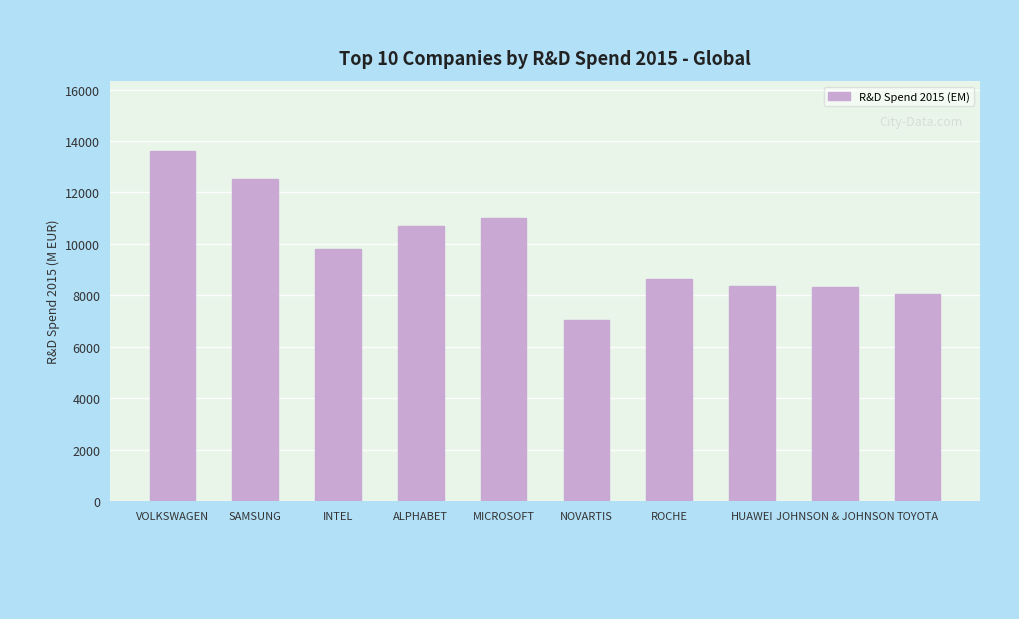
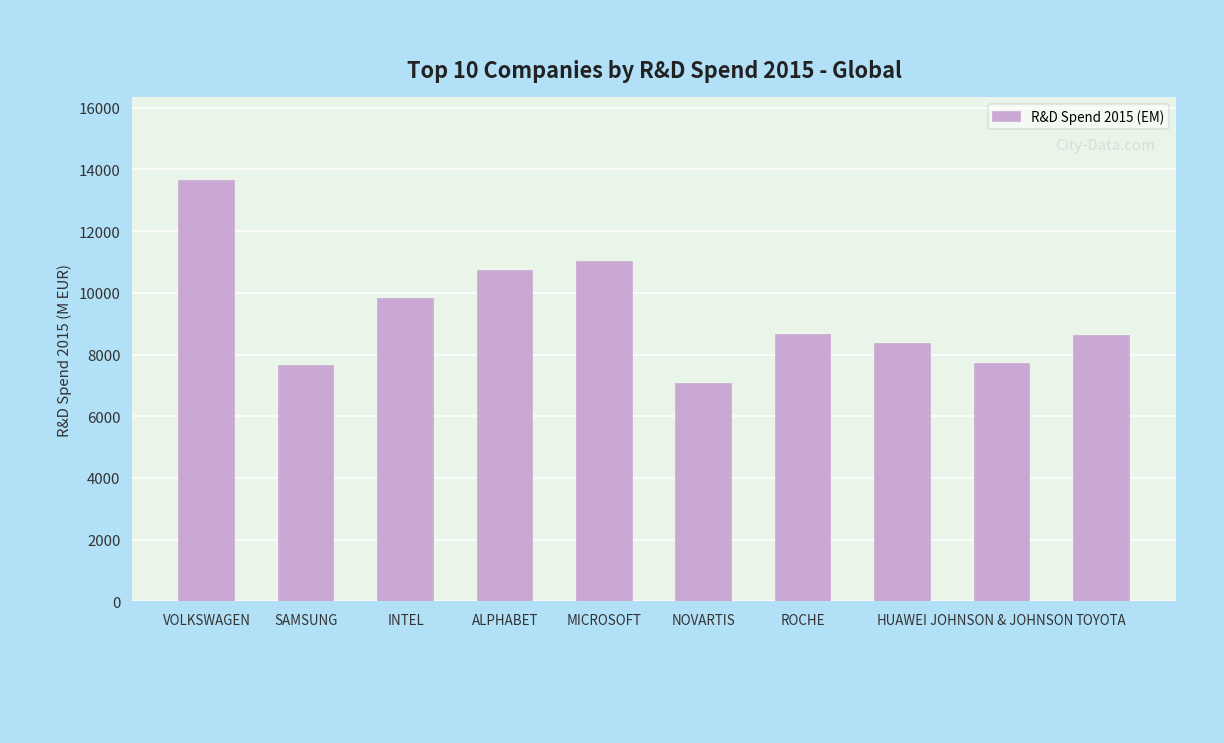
  {
    "VOLKSWAGEN": 13600,
-   "SAMSUNG": 12500,
+   "SAMSUNG": 7600,
    "INTEL": 9800,
    "ALPHABET": 10700,
    "MICROSOFT": 11000,
    "NOVARTIS": 7000,
    "ROCHE": 8600,
    "HUAWEI": 8400,
-   "JOHNSON & JOHNSON": 8300,
-   "TOYOTA": 8000
+   "JOHNSON & JOHNSON": 7700,
+   "TOYOTA": 8600
  }
